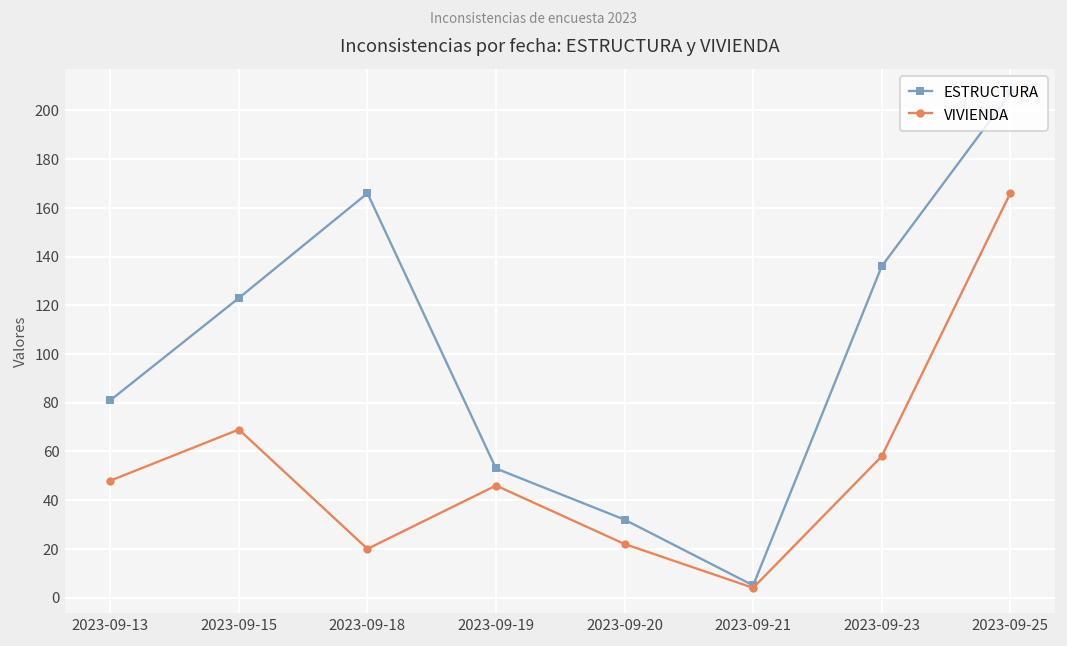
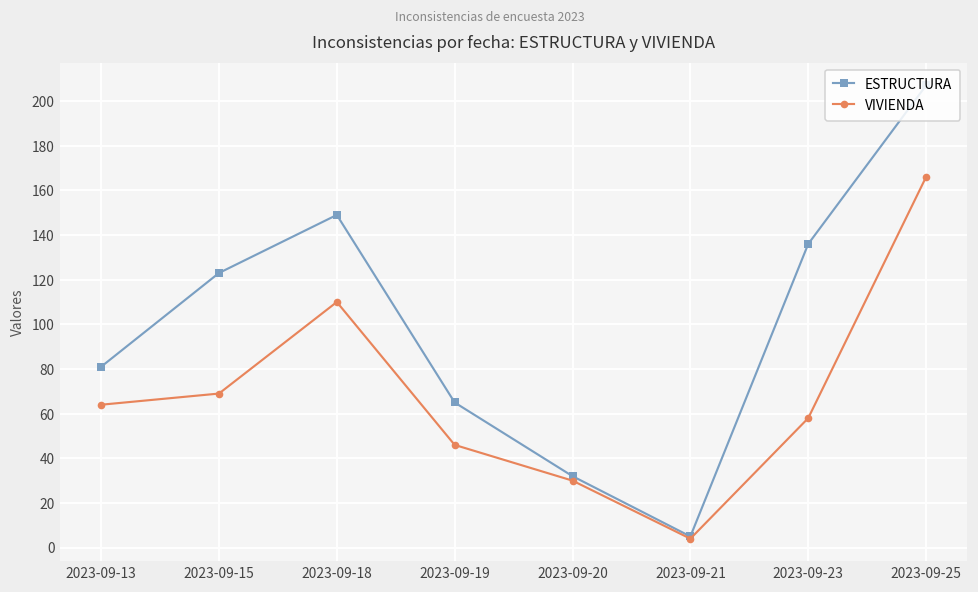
  {
    "ESTRUCTURA": {
      "2023-09-13": 81,
      "2023-09-15": 123,
-     "2023-09-18": 166,
-     "2023-09-19": 53,
+     "2023-09-18": 149,
+     "2023-09-19": 65,
      "2023-09-20": 32,
      "2023-09-23": 136
    },
    "VIVIENDA": {
-     "2023-09-13": 48,
+     "2023-09-13": 64,
      "2023-09-15": 69,
-     "2023-09-18": 20,
+     "2023-09-18": 110,
      "2023-09-19": 46,
-     "2023-09-20": 22,
+     "2023-09-20": 30,
      "2023-09-23": 58,
      "2023-09-25": 166
    }
  }
